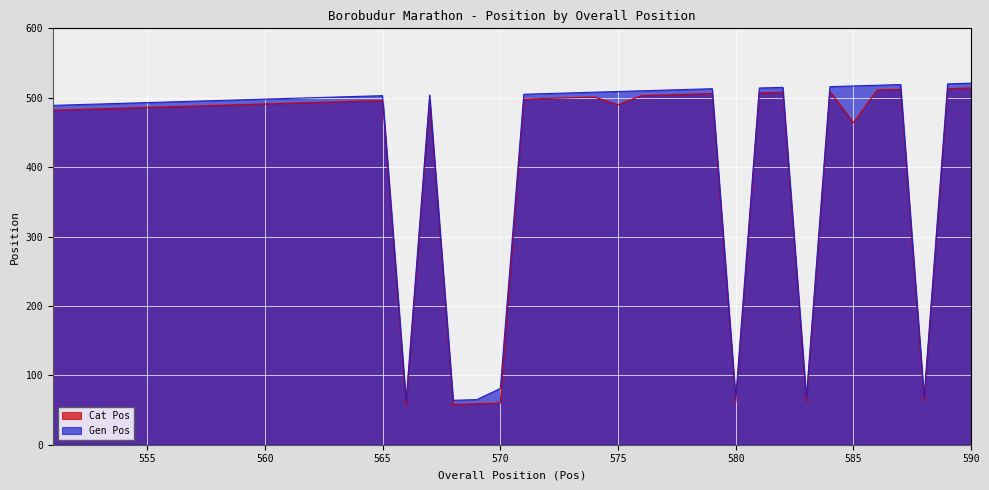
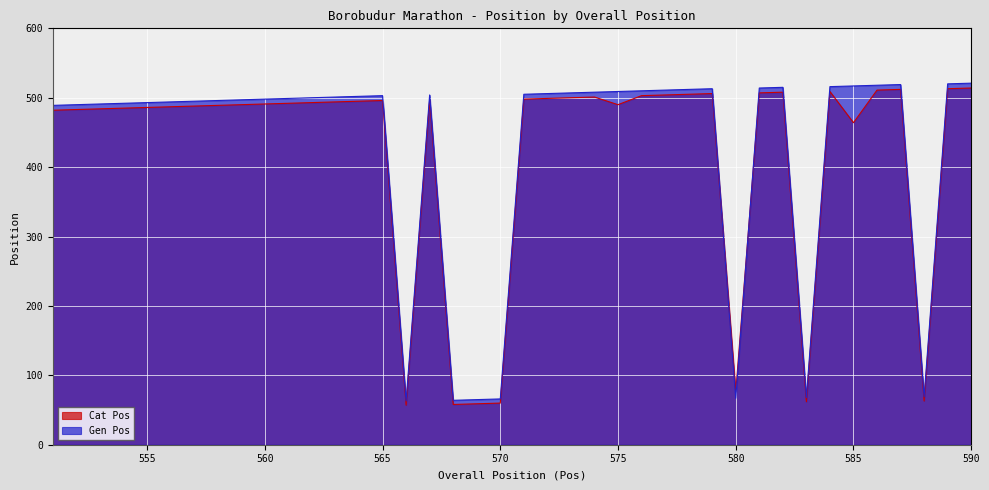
  {
    "Cat Pos": {
      "555": 490,
      "560": 490,
      "565": 500,
      "570": 60,
      "575": 490,
-     "580": 60,
+     "580": 80,
      "585": 460,
      "590": 510
    },
    "Gen Pos": {
      "555": 490,
      "560": 500,
      "565": 500,
-     "570": 80,
+     "570": 70,
      "575": 510,
      "580": 70,
      "585": 520,
      "590": 520
    }
  }
